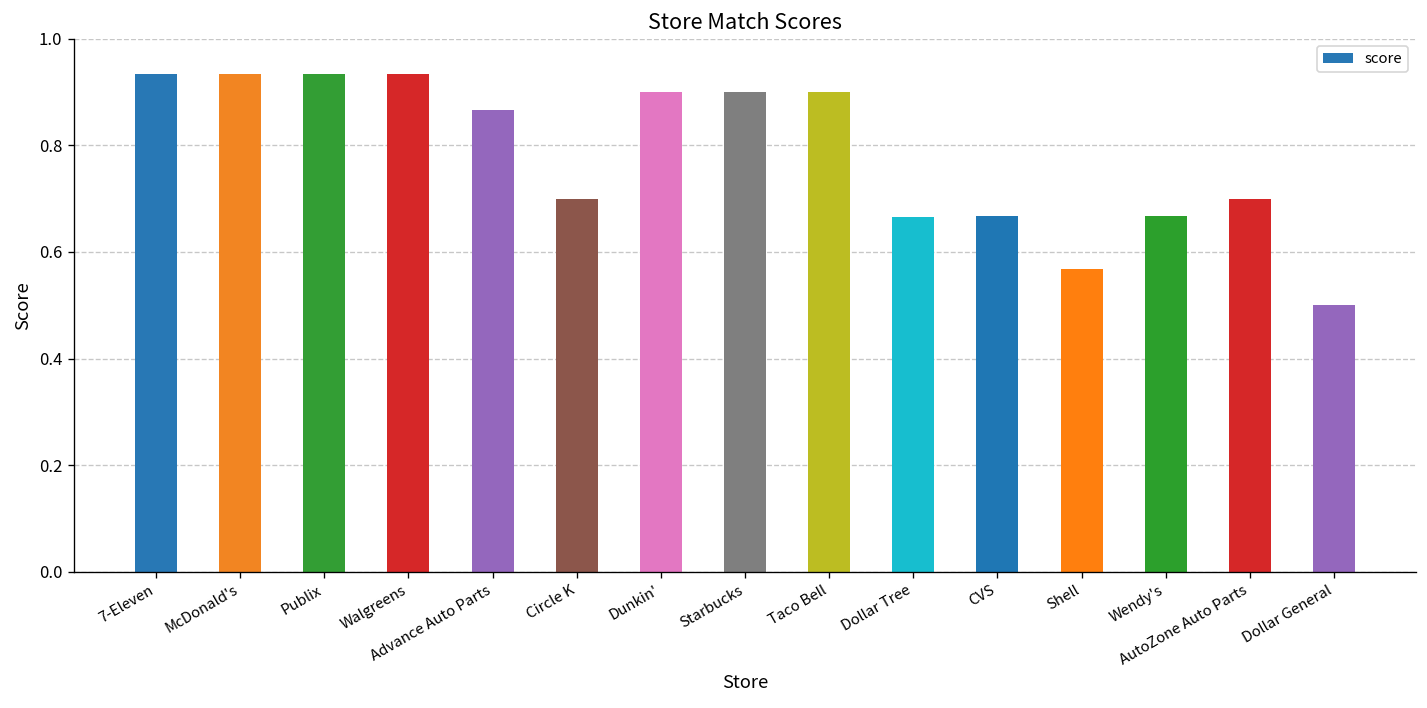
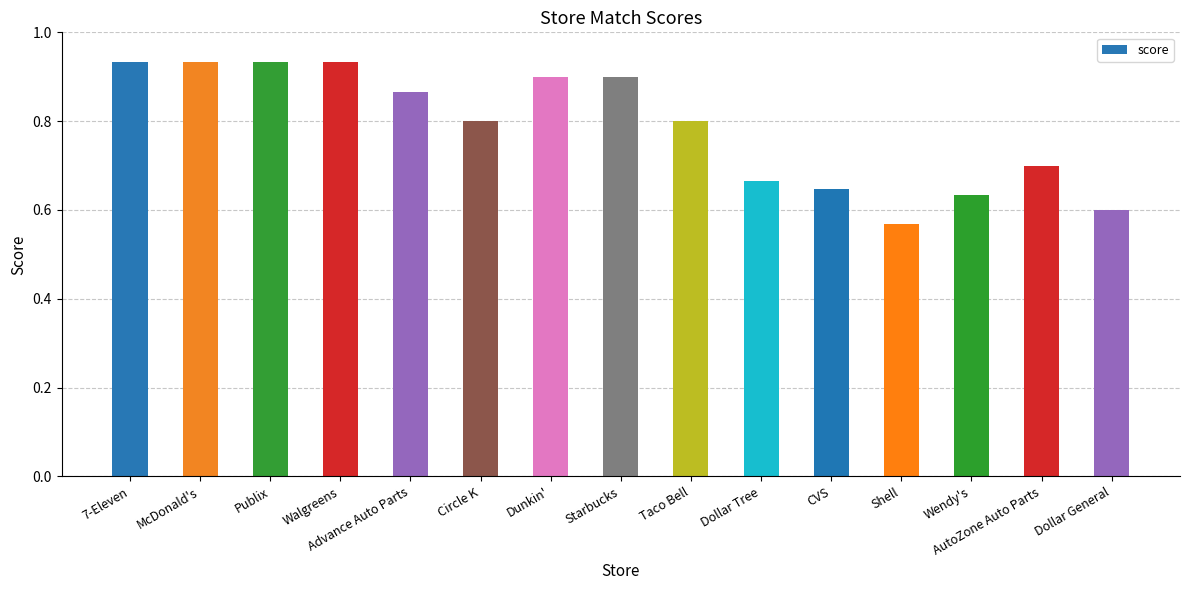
  {
    "7-Eleven": 0.93,
    "McDonald's": 0.93,
    "Publix": 0.93,
    "Walgreens": 0.93,
    "Advance Auto Parts": 0.87,
-   "Circle K": 0.7,
+   "Circle K": 0.8,
    "Dunkin'": 0.90,
    "Starbucks": 0.90,
-   "Taco Bell": 0.9,
+   "Taco Bell": 0.8,
    "Dollar Tree": 0.67,
-   "CVS": 0.67,
+   "CVS": 0.65,
    "Shell": 0.57,
-   "Wendy's": 0.67,
+   "Wendy's": 0.63,
    "AutoZone Auto Parts": 0.70,
-   "Dollar General": 0.5
+   "Dollar General": 0.6
  }
